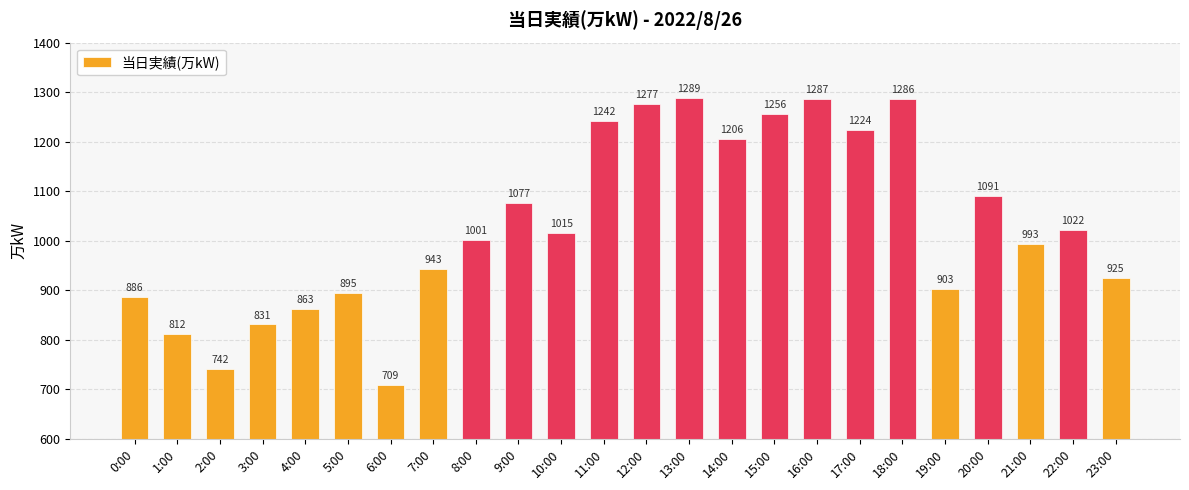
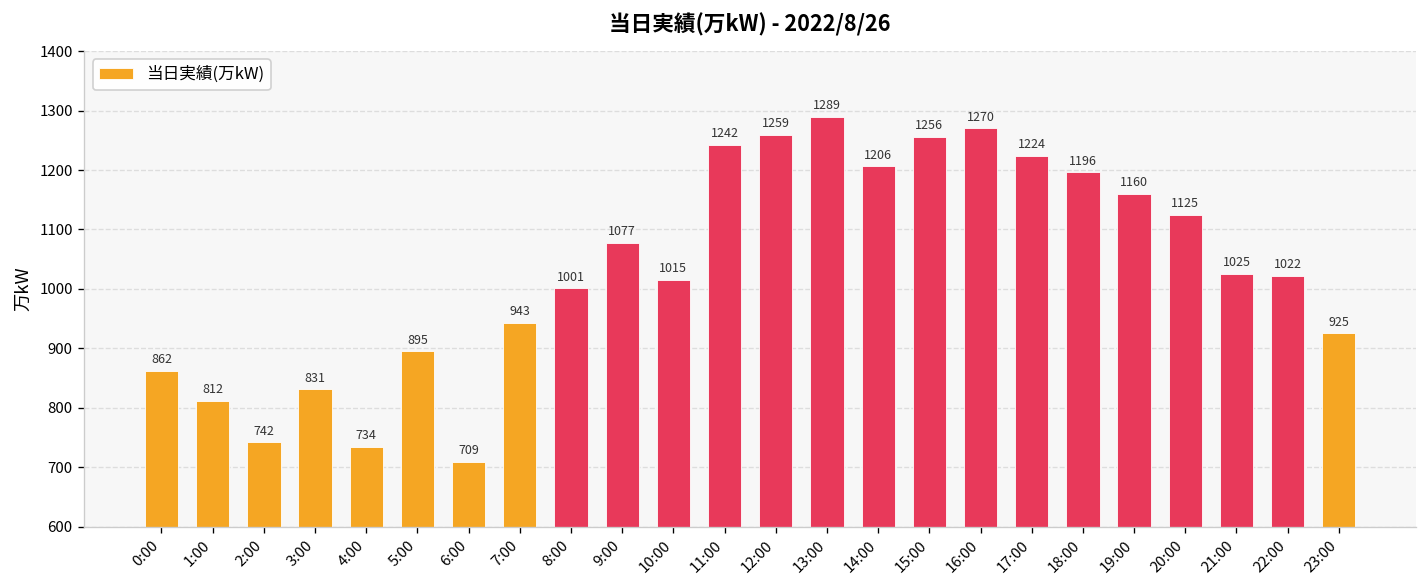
  {
-   "0:00": 886,
+   "0:00": 862,
    "1:00": 812,
    "2:00": 742,
    "3:00": 831,
-   "4:00": 863,
+   "4:00": 734,
    "5:00": 895,
    "6:00": 709,
    "7:00": 943,
    "8:00": 1001,
    "9:00": 1077,
    "10:00": 1015,
    "11:00": 1242,
-   "12:00": 1277,
+   "12:00": 1259,
    "13:00": 1289,
    "14:00": 1206,
    "15:00": 1256,
-   "16:00": 1287,
+   "16:00": 1270,
    "17:00": 1224,
-   "18:00": 1286,
-   "19:00": 903,
-   "20:00": 1091,
-   "21:00": 993,
+   "18:00": 1196,
+   "19:00": 1160,
+   "20:00": 1125,
+   "21:00": 1025,
    "22:00": 1022,
    "23:00": 925
  }
